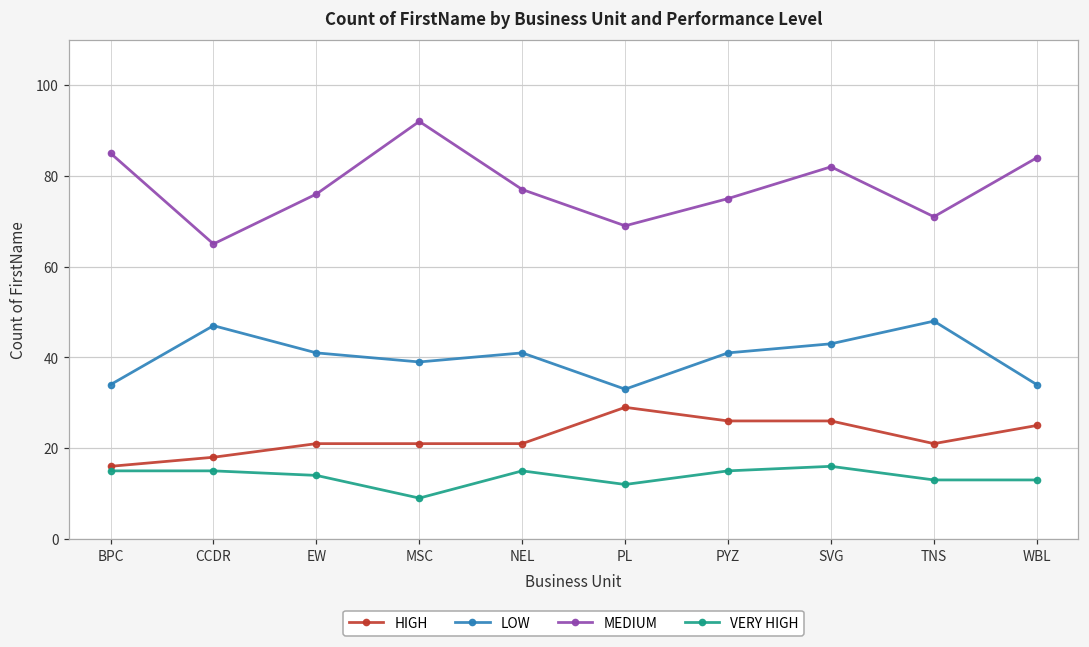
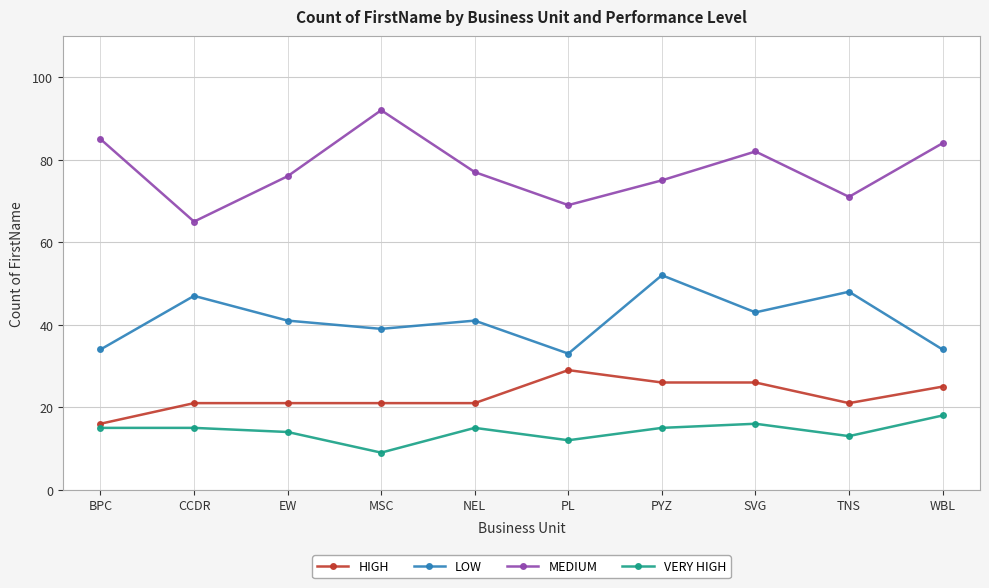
  {
    "HIGH": {
      "BPC": 16,
-     "CCDR": 18,
+     "CCDR": 21,
      "EW": 21,
      "MSC": 21,
      "NEL": 21,
      "PL": 29,
      "PYZ": 26,
      "SVG": 26,
      "TNS": 21,
      "WBL": 25
    },
    "LOW": {
      "BPC": 34,
      "CCDR": 47,
      "EW": 41,
      "MSC": 39,
      "NEL": 41,
      "PL": 33,
-     "PYZ": 41,
+     "PYZ": 52,
      "SVG": 43,
      "TNS": 48,
      "WBL": 34
    },
    "MEDIUM": {
      "BPC": 85,
      "CCDR": 65,
      "EW": 76,
      "MSC": 92,
      "NEL": 77,
      "PL": 69,
      "PYZ": 75,
      "SVG": 82,
      "TNS": 71,
      "WBL": 84
    },
    "VERY HIGH": {
      "BPC": 15,
      "CCDR": 15,
      "EW": 14,
      "MSC": 9,
      "NEL": 15,
      "PL": 12,
      "PYZ": 15,
      "SVG": 16,
      "TNS": 13,
-     "WBL": 13
+     "WBL": 18
    }
  }
